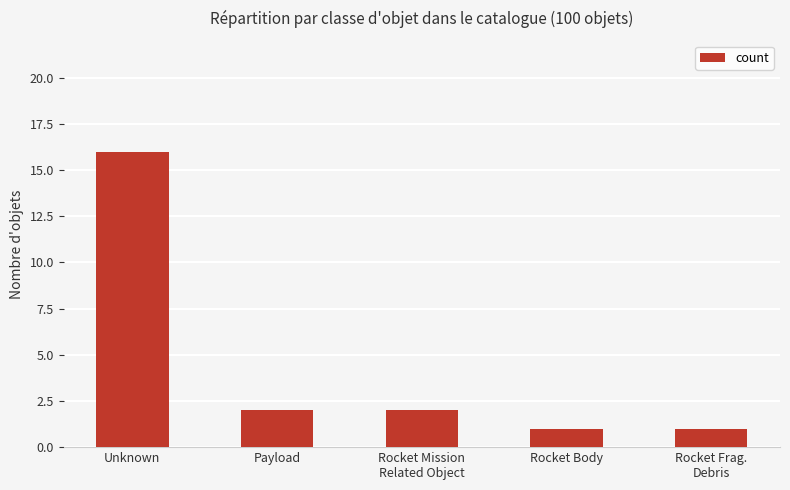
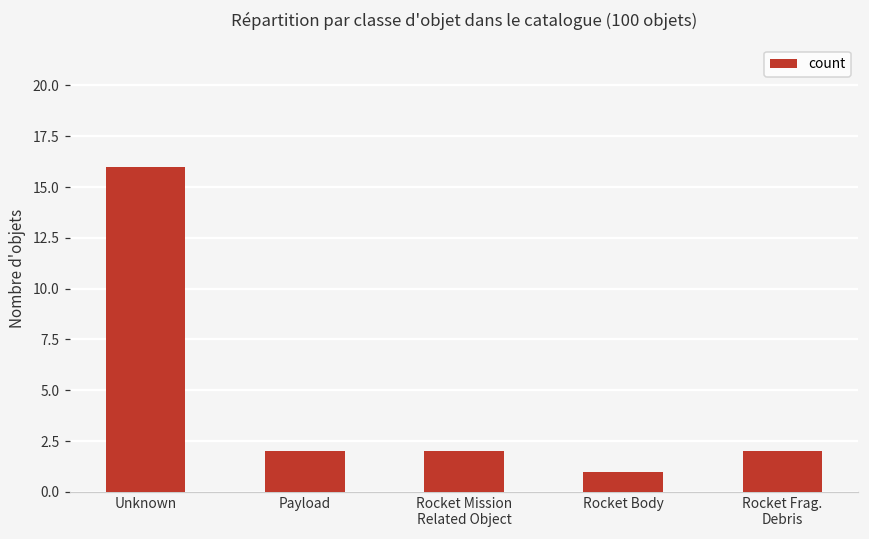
  {
    "Unknown": 16,
    "Payload": 2,
    "Rocket Mission Related Object": 2,
    "Rocket Body": 1,
-   "Rocket Frag. Debris": 1
+   "Rocket Frag. Debris": 2
  }
